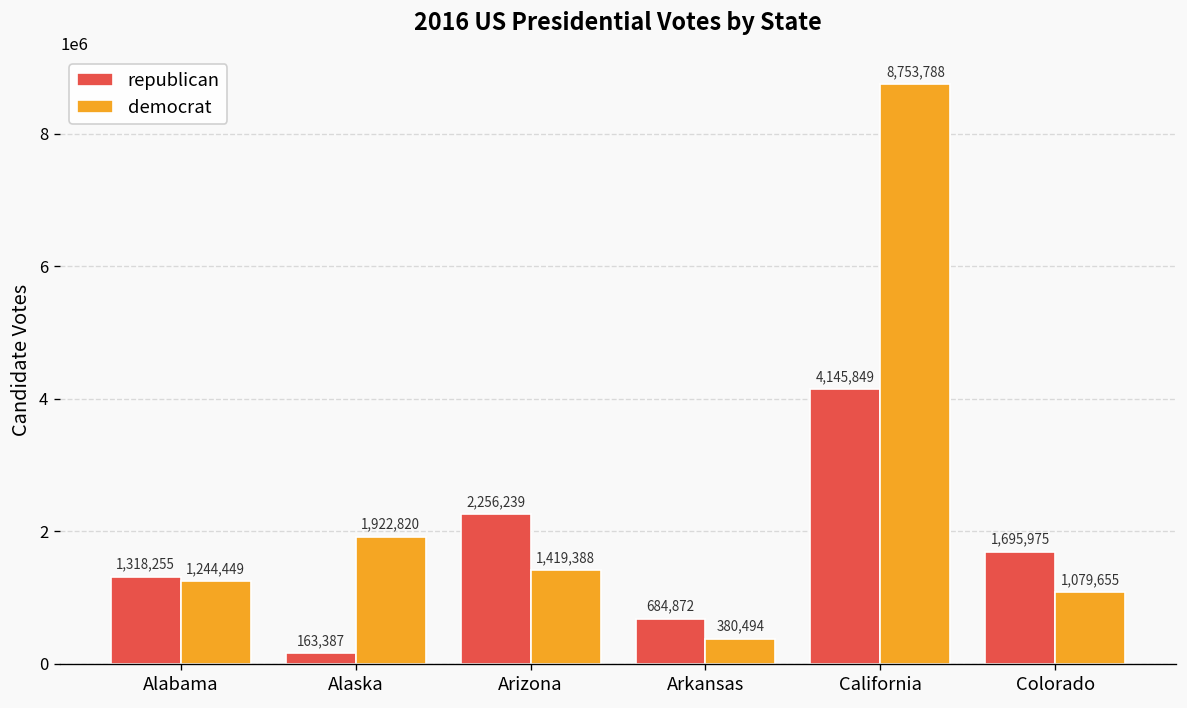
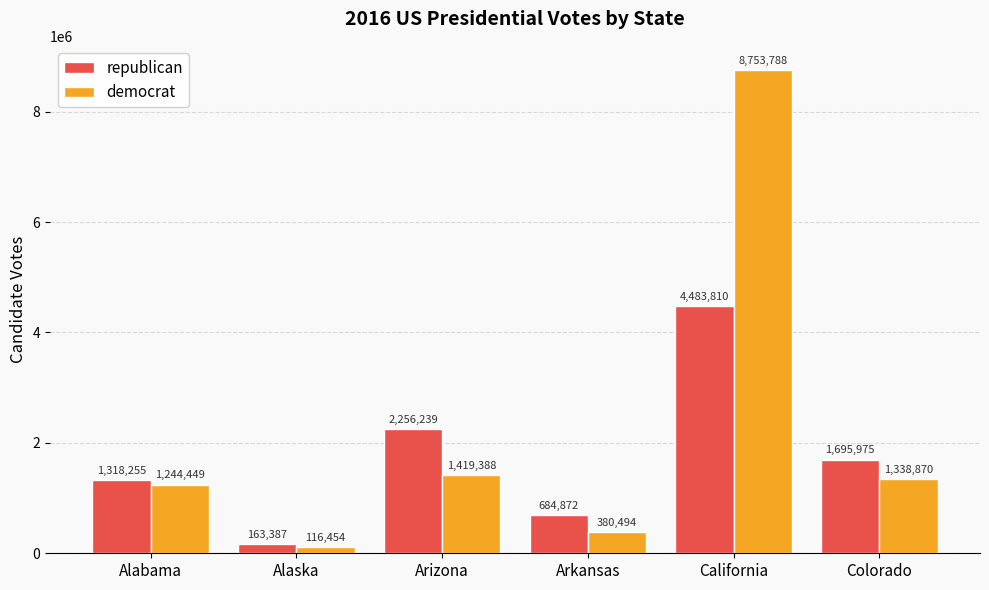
  {
    "republican": {
      "Alabama": "1,318,255",
      "Alaska": "163,387",
      "Arizona": "2,256,239",
      "Arkansas": "684,872",
-     "California": "4,145,849",
+     "California": "4,483,810",
      "Colorado": "1,695,975"
    },
    "democrat": {
      "Alabama": "1,244,449",
-     "Alaska": "1,922,820",
+     "Alaska": "116,454",
      "Arizona": "1,419,388",
      "Arkansas": "380,494",
      "California": "8,753,788",
-     "Colorado": "1,079,655"
+     "Colorado": "1,338,870"
    }
  }
